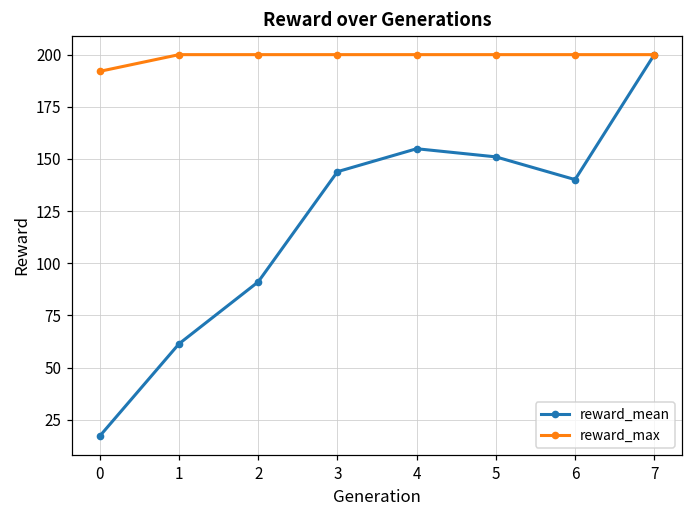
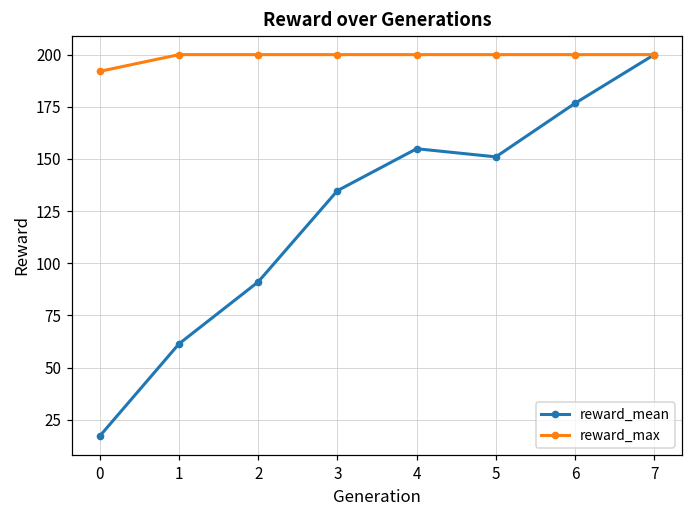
  {
    "reward_mean": {
      "0": 17,
      "1": 61,
      "2": 91,
-     "3": 144,
+     "3": 135,
      "4": 155,
      "5": 151,
-     "6": 140
+     "6": 177
    },
    "reward_max": {
      "0": 192,
      "1": 200,
      "2": 200,
      "3": 200,
      "4": 200,
      "5": 200,
      "6": 200
    }
  }
